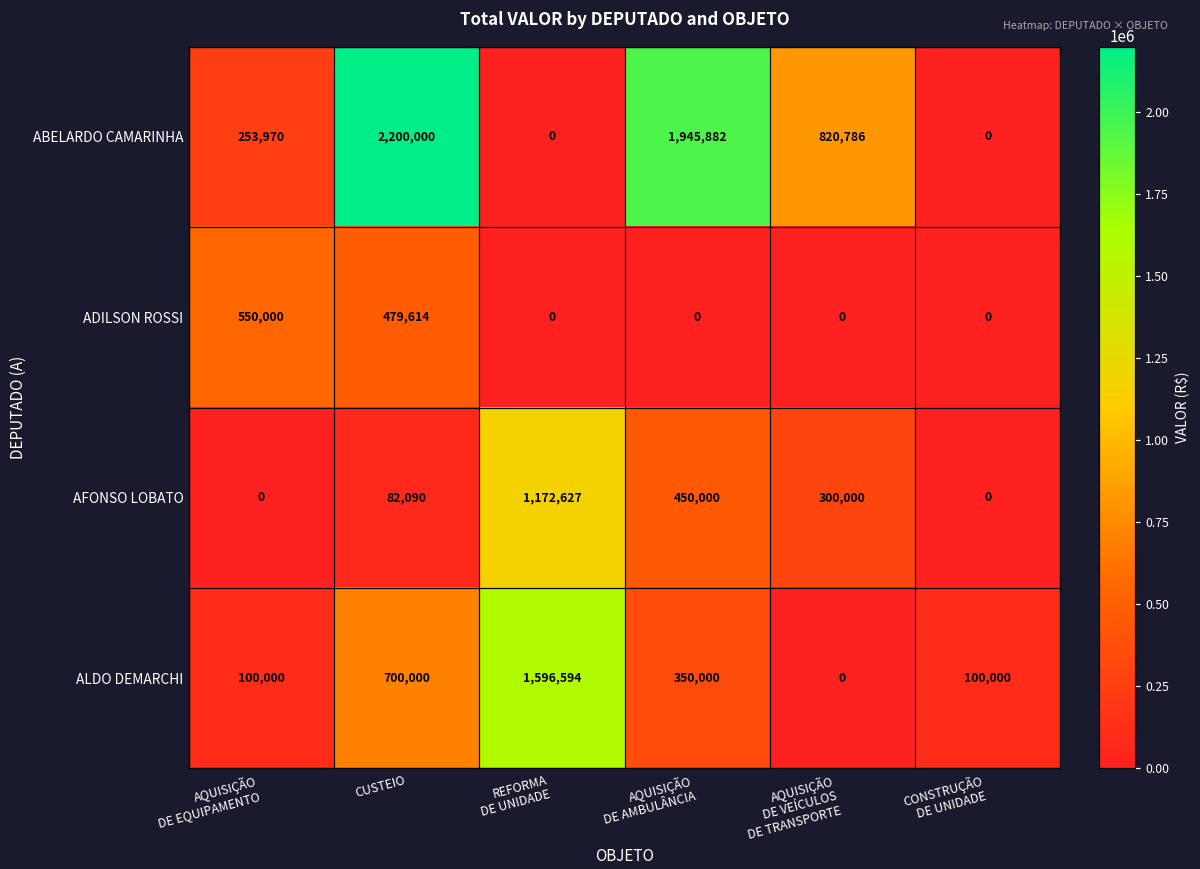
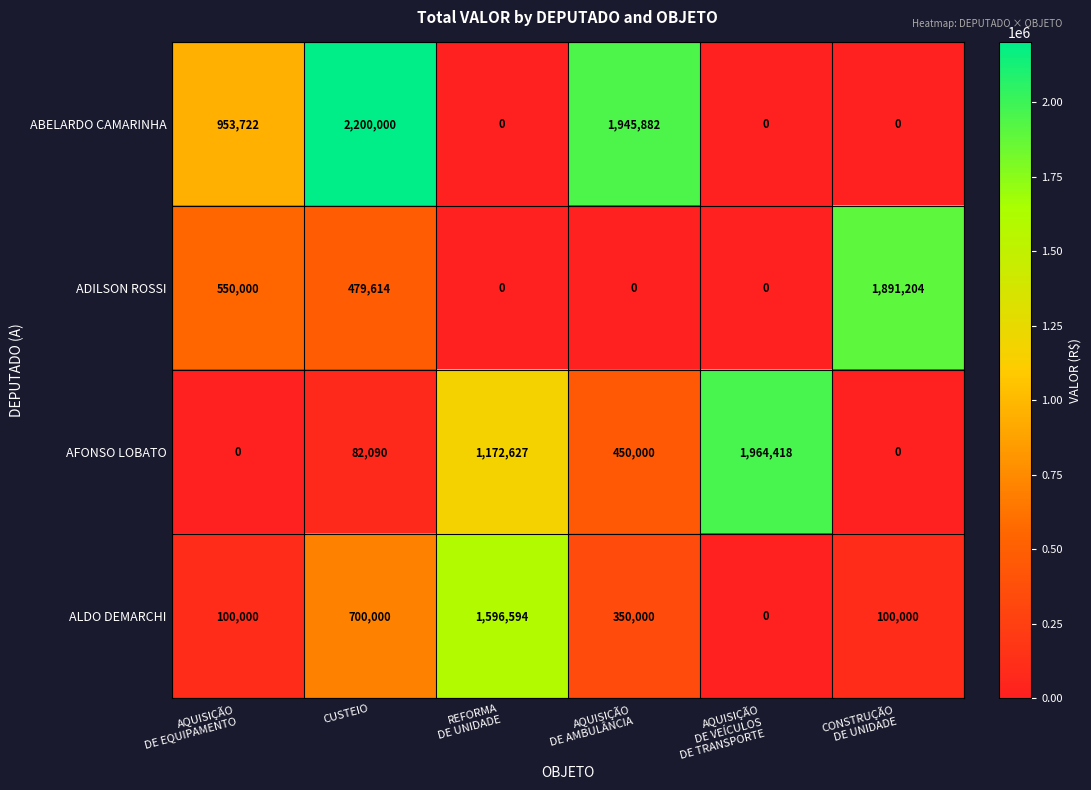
  {
    "ABELARDO CAMARINHA": {
-     "AQUISIÇÃO DE EQUIPAMENTO": "253,970",
+     "AQUISIÇÃO DE EQUIPAMENTO": "953,722",
      "CUSTEIO": "2,200,000",
      "REFORMA DE UNIDADE": "0",
      "AQUISIÇÃO DE AMBULÂNCIA": "1,945,882",
-     "AQUISIÇÃO DE VEÍCULOS DE TRANSPORTE": "820,786",
+     "AQUISIÇÃO DE VEÍCULOS DE TRANSPORTE": "0",
      "CONSTRUÇÃO DE UNIDADE": "0"
    },
    "ADILSON ROSSI": {
      "AQUISIÇÃO DE EQUIPAMENTO": "550,000",
      "CUSTEIO": "479,614",
      "REFORMA DE UNIDADE": "0",
      "AQUISIÇÃO DE AMBULÂNCIA": "0",
      "AQUISIÇÃO DE VEÍCULOS DE TRANSPORTE": "0",
-     "CONSTRUÇÃO DE UNIDADE": "0"
+     "CONSTRUÇÃO DE UNIDADE": "1,891,204"
    },
    "AFONSO LOBATO": {
      "AQUISIÇÃO DE EQUIPAMENTO": "0",
      "CUSTEIO": "82,090",
      "REFORMA DE UNIDADE": "1,172,627",
      "AQUISIÇÃO DE AMBULÂNCIA": "450,000",
-     "AQUISIÇÃO DE VEÍCULOS DE TRANSPORTE": "300,000",
+     "AQUISIÇÃO DE VEÍCULOS DE TRANSPORTE": "1,964,418",
      "CONSTRUÇÃO DE UNIDADE": "0"
    },
    "ALDO DEMARCHI": {
      "AQUISIÇÃO DE EQUIPAMENTO": "100,000",
      "CUSTEIO": "700,000",
      "REFORMA DE UNIDADE": "1,596,594",
      "AQUISIÇÃO DE AMBULÂNCIA": "350,000",
      "AQUISIÇÃO DE VEÍCULOS DE TRANSPORTE": "0",
      "CONSTRUÇÃO DE UNIDADE": "100,000"
    }
  }
